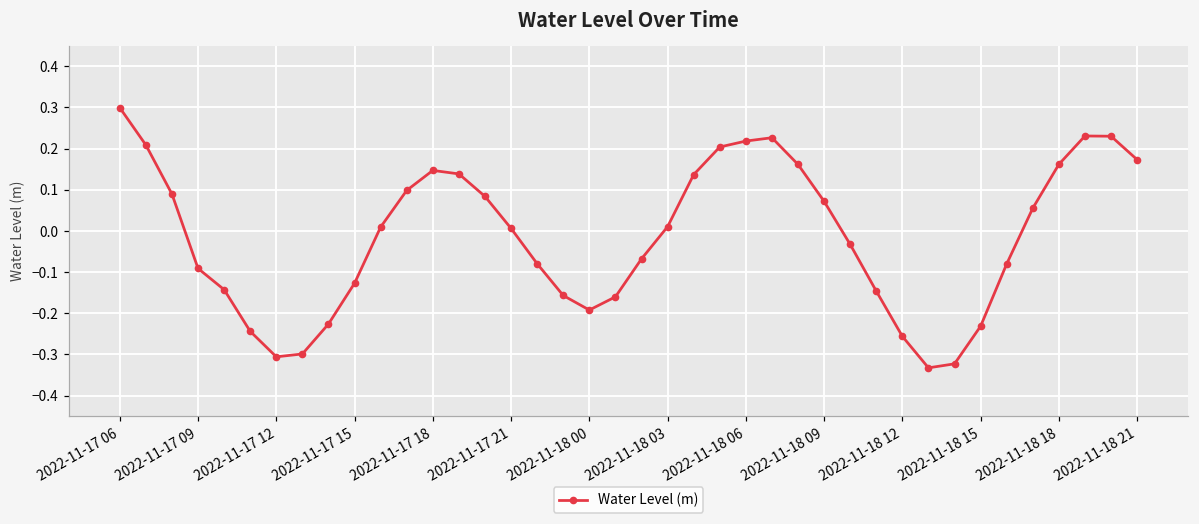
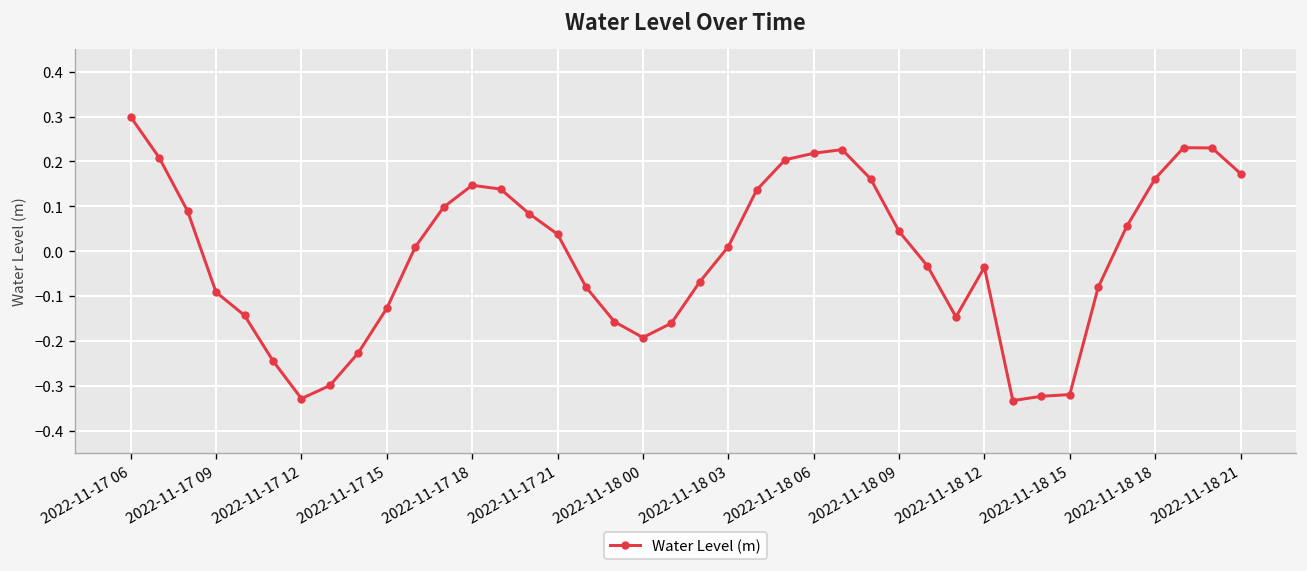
  {
    "2022-11-17 06": 0.30,
    "2022-11-17 09": -0.09,
-   "2022-11-17 12": -0.31,
+   "2022-11-17 12": -0.33,
    "2022-11-17 15": -0.13,
    "2022-11-17 18": 0.15,
-   "2022-11-17 21": 0.01,
+   "2022-11-17 21": 0.04,
    "2022-11-18 00": -0.19,
    "2022-11-18 03": 0.01,
    "2022-11-18 06": 0.22,
-   "2022-11-18 09": 0.07,
-   "2022-11-18 12": -0.26,
-   "2022-11-18 15": -0.23,
+   "2022-11-18 09": 0.04,
+   "2022-11-18 12": -0.04,
+   "2022-11-18 15": -0.32,
    "2022-11-18 18": 0.16,
    "2022-11-18 21": 0.17
  }
